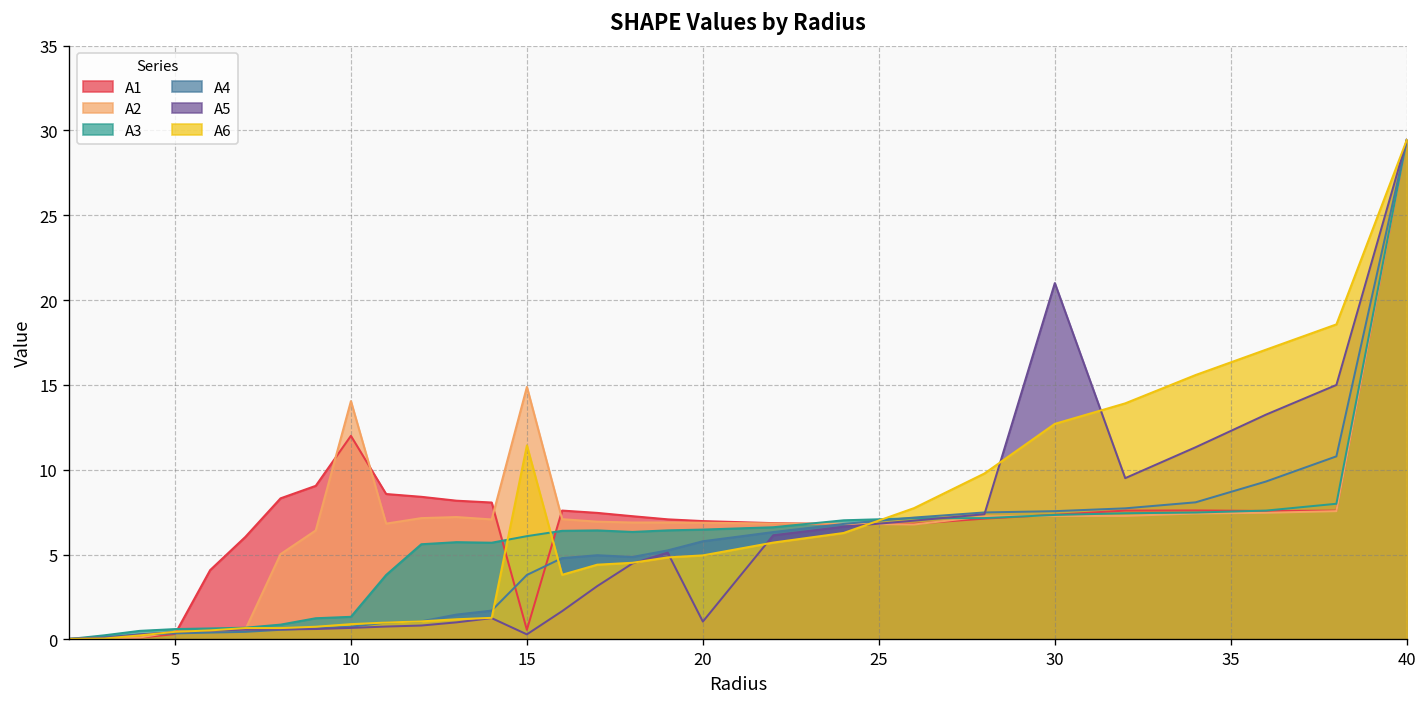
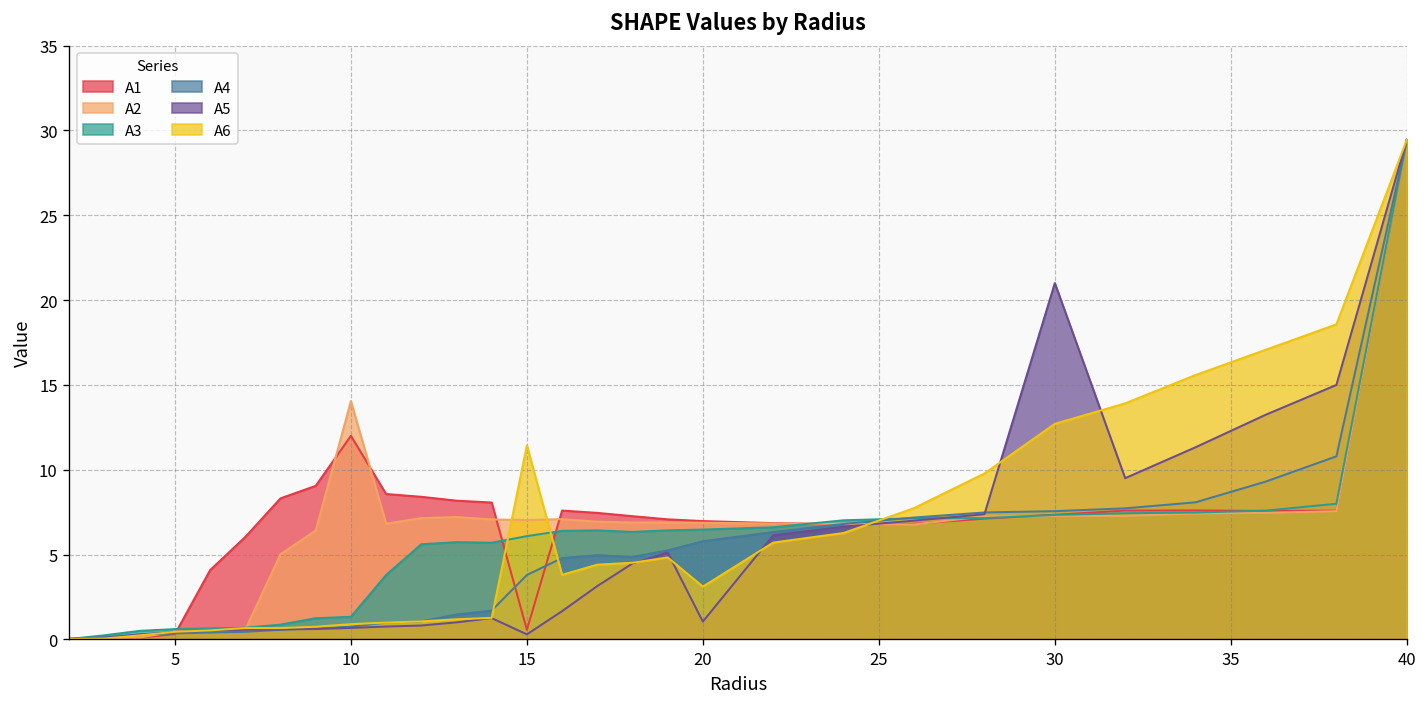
  {
    "A1": {
      "10": 12.0,
      "15": 0.6
    },
    "A2": {
      "10": 14.1,
-     "15": 14.9
+     "15": 7.0
    },
    "A5": {
      "15": 0.3,
      "20": 1.1,
      "30": 21.0
    },
    "A6": {
      "15": 11.4,
-     "20": 5.0,
+     "20": 3.1,
      "30": 12.7
    }
  }
